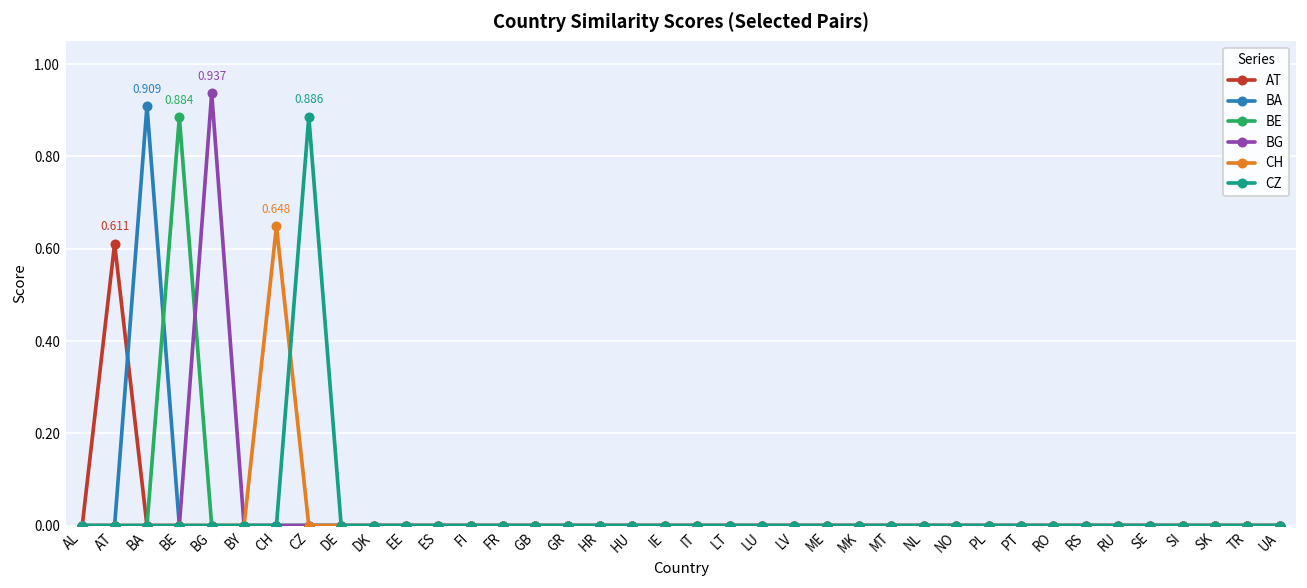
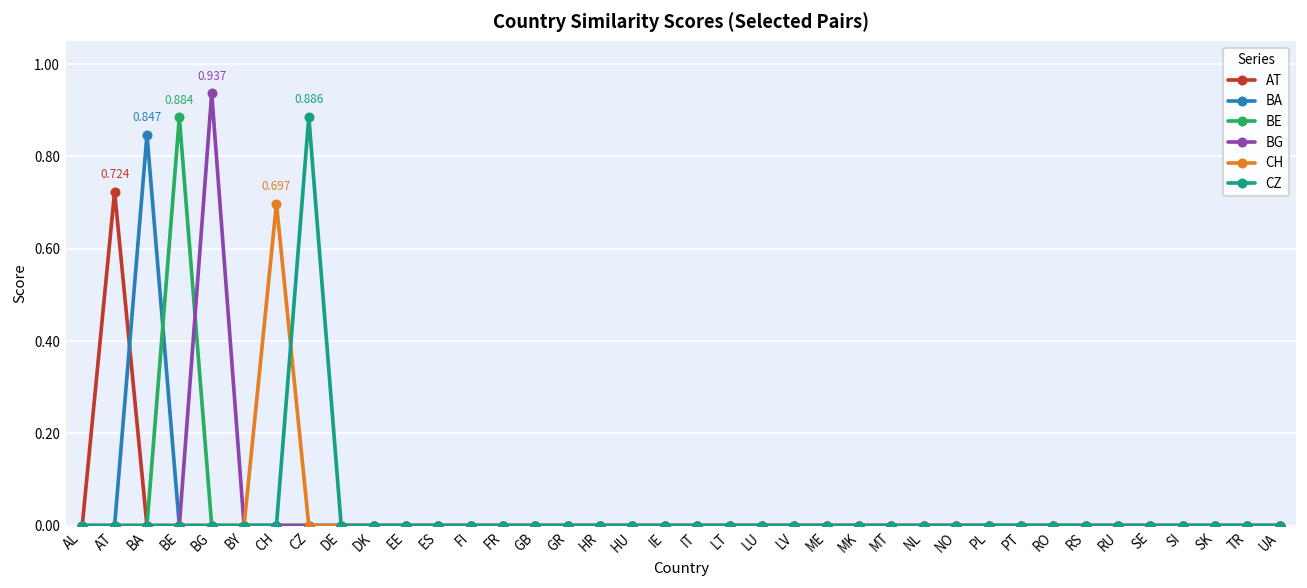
  {
    "AT": {
-     "AT": 0.611
+     "AT": 0.724
    },
    "BA": {
-     "BA": 0.909
+     "BA": 0.847
    },
    "BG": {
      "BG": 0.937
    },
    "CH": {
-     "CH": 0.648
+     "CH": 0.697
    }
  }
